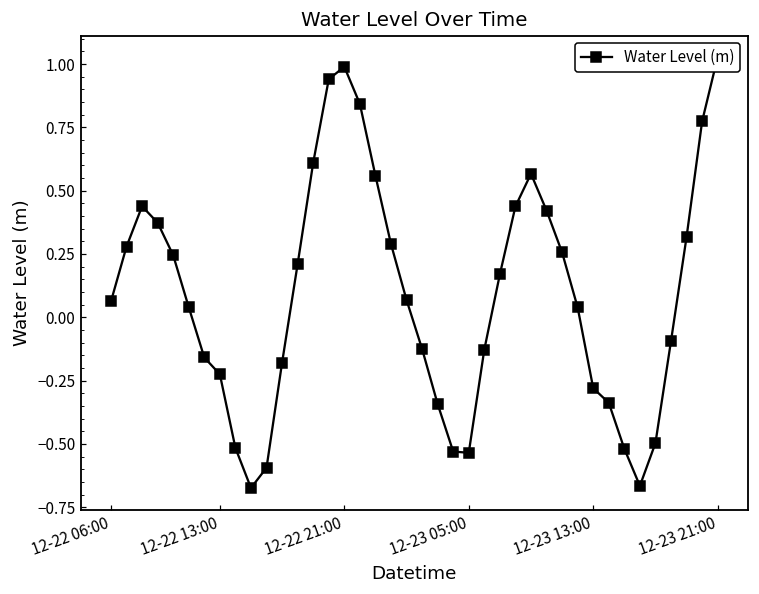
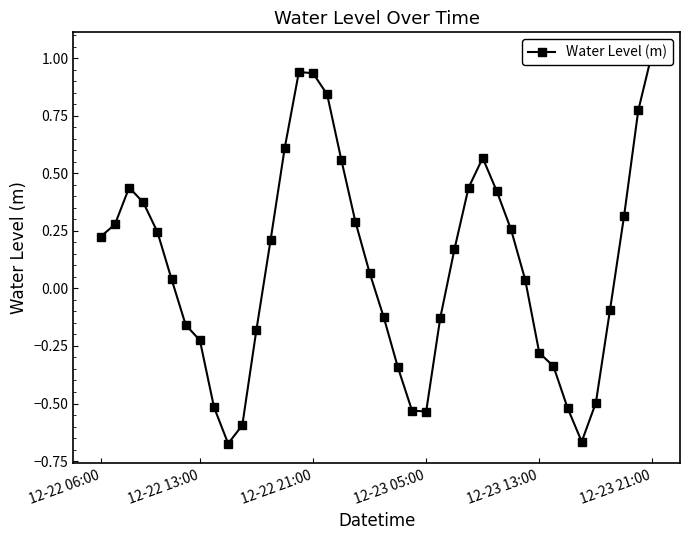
  {
-   "12-22 06:00": 0.06,
+   "12-22 06:00": 0.23,
    "12-22 13:00": -0.23,
-   "12-22 21:00": 0.99,
+   "12-22 21:00": 0.93,
    "12-23 05:00": -0.54,
    "12-23 13:00": -0.28
  }
